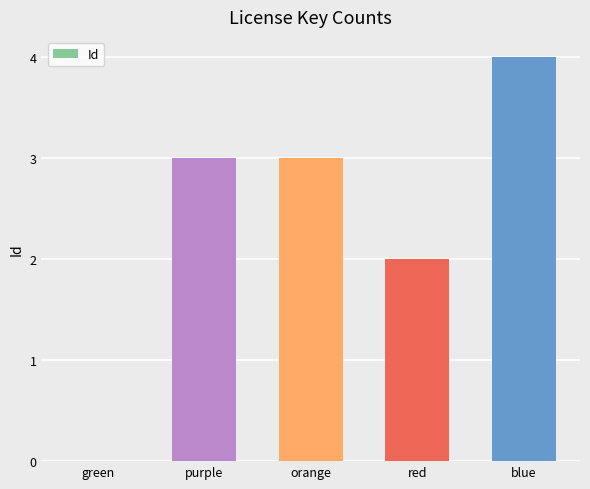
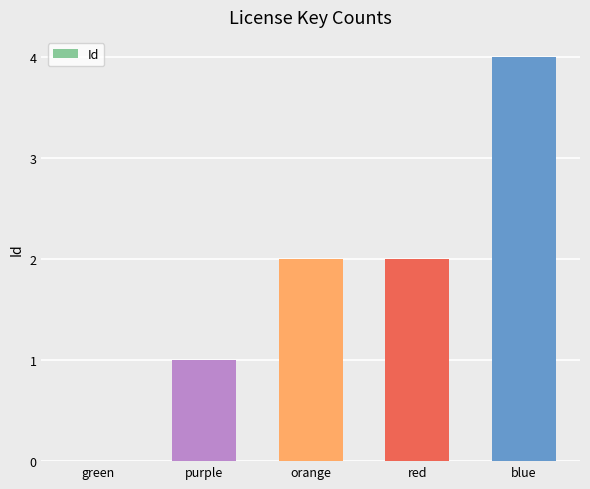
  {
    "green": 0,
-   "purple": 3,
-   "orange": 3,
+   "purple": 1,
+   "orange": 2,
    "red": 2,
    "blue": 4
  }
